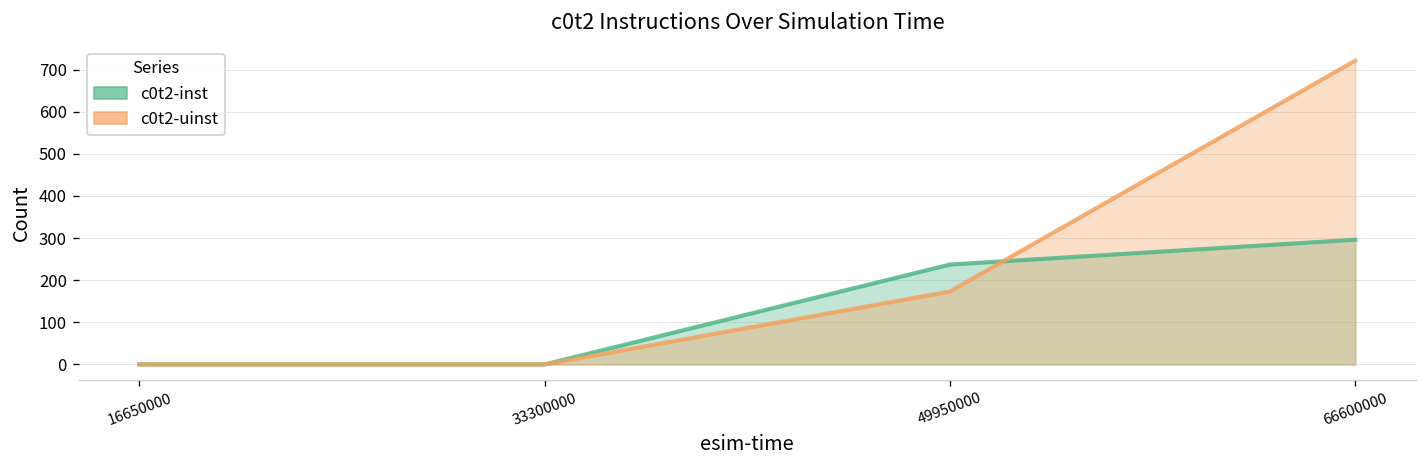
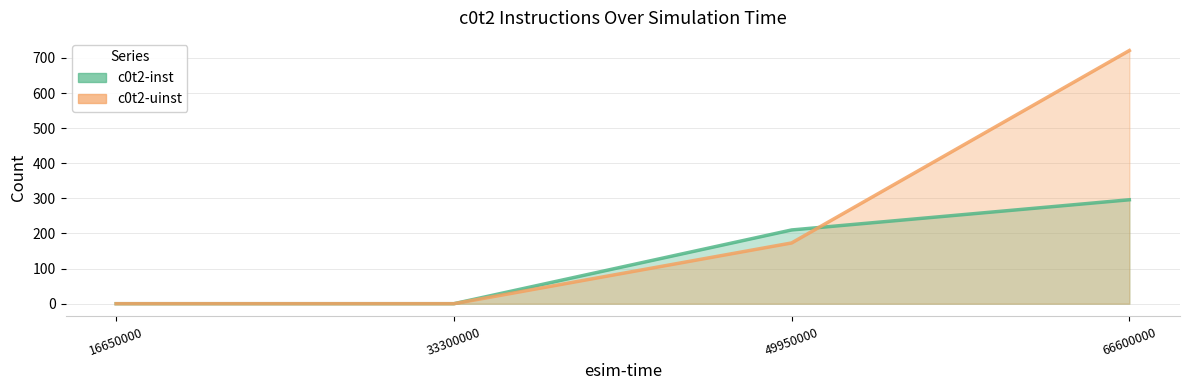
  {
    "c0t2-inst": {
-     "49950000": 240,
+     "49950000": 210,
      "66600000": 300
    },
    "c0t2-uinst": {
      "49950000": 170,
      "66600000": 720
    }
  }
